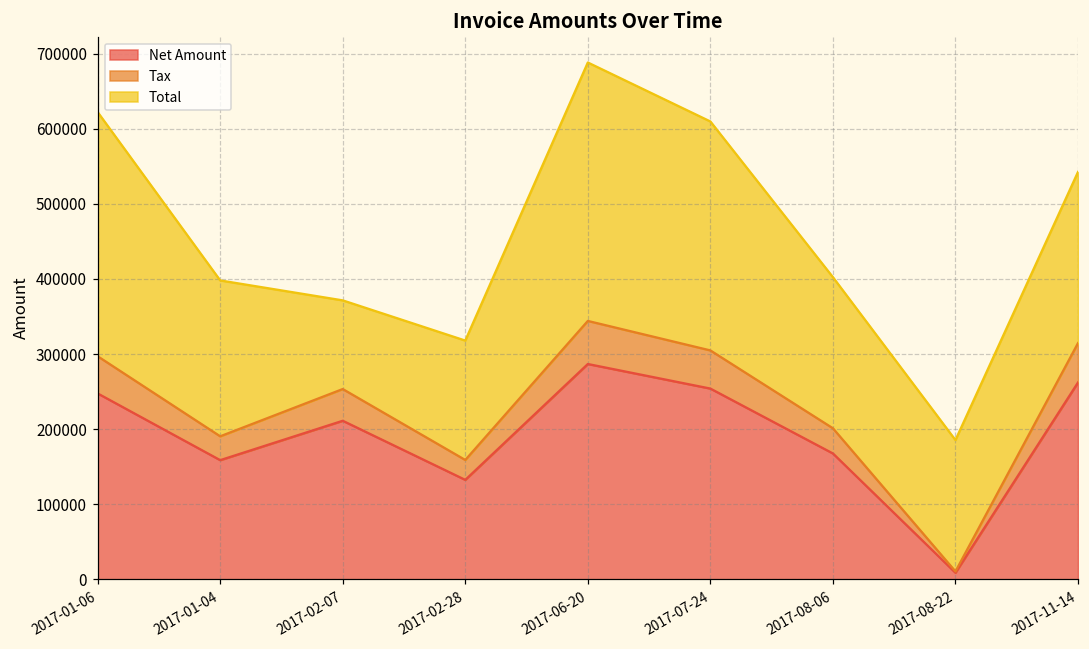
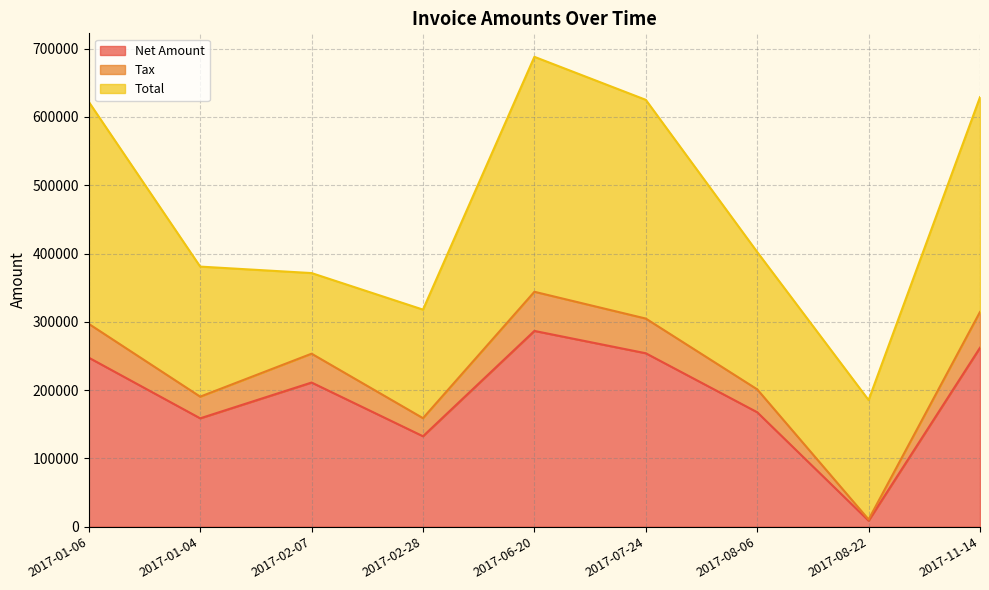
  {
    "Total": {
      "2017-01-06": 330000,
-     "2017-01-04": 210000,
+     "2017-01-04": 190000,
      "2017-02-07": 120000,
      "2017-02-28": 160000,
      "2017-06-20": 340000,
-     "2017-07-24": 300000,
+     "2017-07-24": 320000,
      "2017-08-06": 200000,
      "2017-08-22": 170000,
-     "2017-11-14": 230000
+     "2017-11-14": 310000
    }
  }
